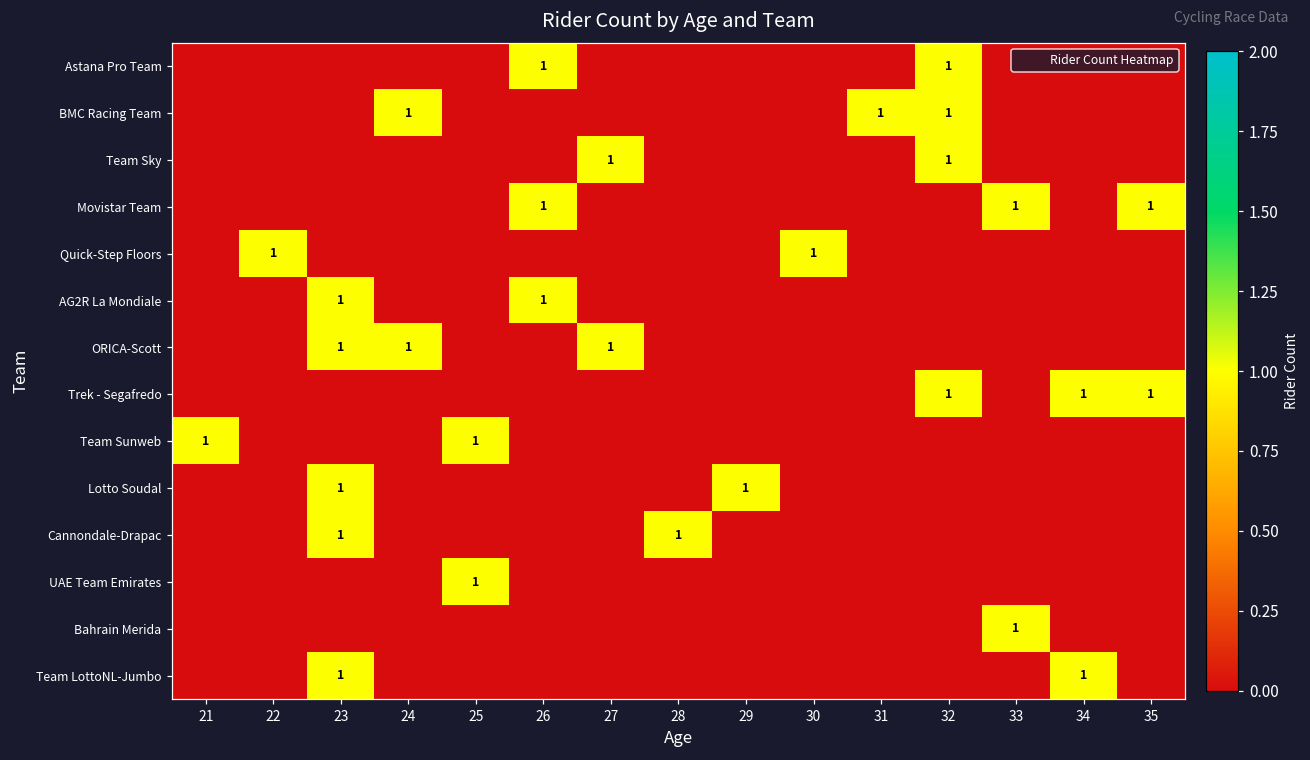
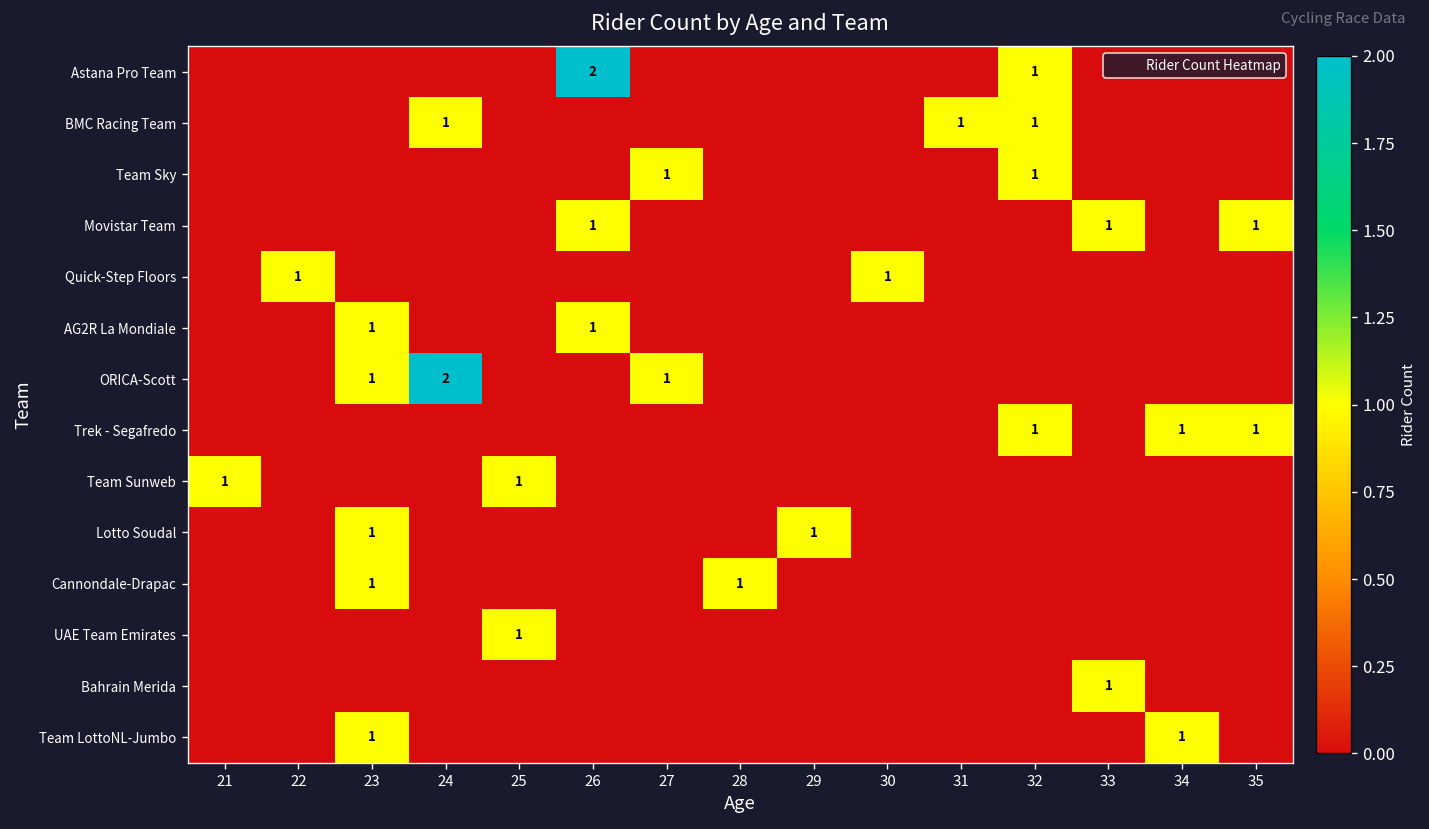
  {
    "Astana Pro Team": {
-     "26": 1,
+     "26": 2,
      "32": 1
    },
    "BMC Racing Team": {
      "24": 1,
      "31": 1,
      "32": 1
    },
    "Team Sky": {
      "27": 1,
      "32": 1
    },
    "Movistar Team": {
      "26": 1,
      "33": 1,
      "35": 1
    },
    "Quick-Step Floors": {
      "22": 1,
      "30": 1
    },
    "AG2R La Mondiale": {
      "23": 1,
      "26": 1
    },
    "ORICA-Scott": {
      "23": 1,
-     "24": 1,
+     "24": 2,
      "27": 1
    },
    "Trek - Segafredo": {
      "32": 1,
      "34": 1,
      "35": 1
    },
    "Team Sunweb": {
      "21": 1,
      "25": 1
    },
    "Lotto Soudal": {
      "23": 1,
      "29": 1
    },
    "Cannondale-Drapac": {
      "23": 1,
      "28": 1
    },
    "UAE Team Emirates": {
      "25": 1
    },
    "Bahrain Merida": {
      "33": 1
    },
    "Team LottoNL-Jumbo": {
      "23": 1,
      "34": 1
    }
  }
